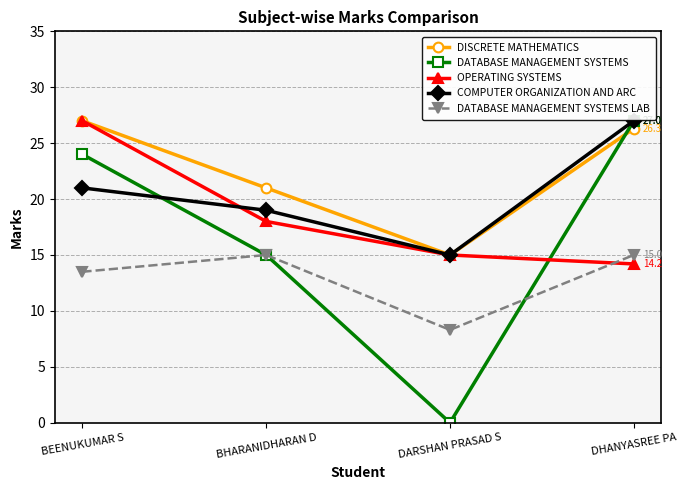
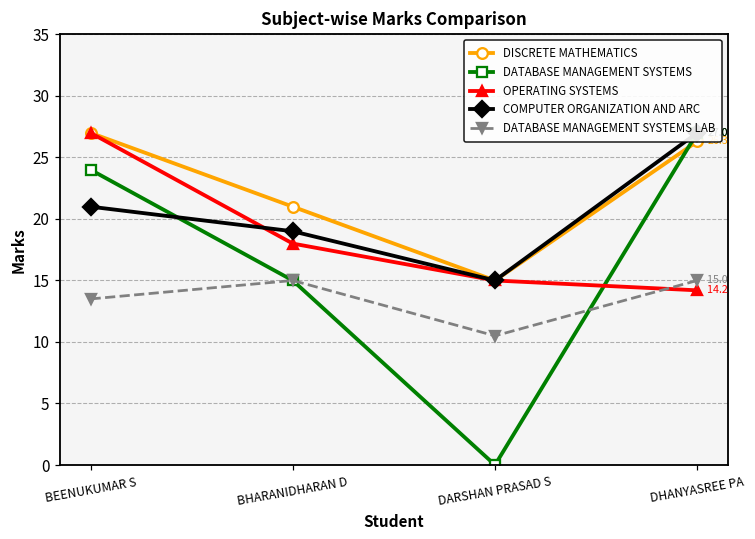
  {
    "DISCRETE MATHEMATICS": {
      "BHARANIDHARAN D": 21.0
    },
    "DATABASE MANAGEMENT SYSTEMS": {
      "BEENUKUMAR S": 24.0,
      "DARSHAN PRASAD S": 0.0
    },
    "OPERATING SYSTEMS": {
      "DHANYASREE PA": 14.2
    },
    "COMPUTER ORGANIZATION AND ARC": {
      "BEENUKUMAR S": 21.0,
      "BHARANIDHARAN D": 19.0
    },
    "DATABASE MANAGEMENT SYSTEMS LAB": {
      "BEENUKUMAR S": 13.5,
-     "DARSHAN PRASAD S": 8.3
+     "DARSHAN PRASAD S": 10.5
    }
  }
